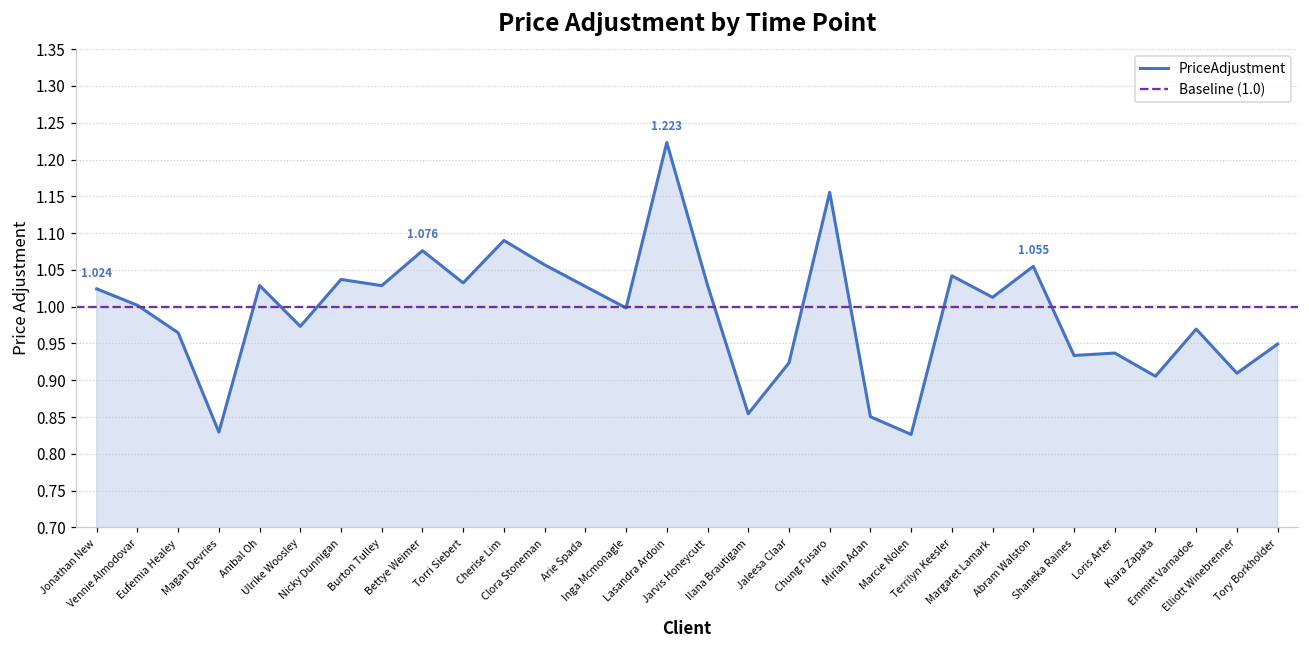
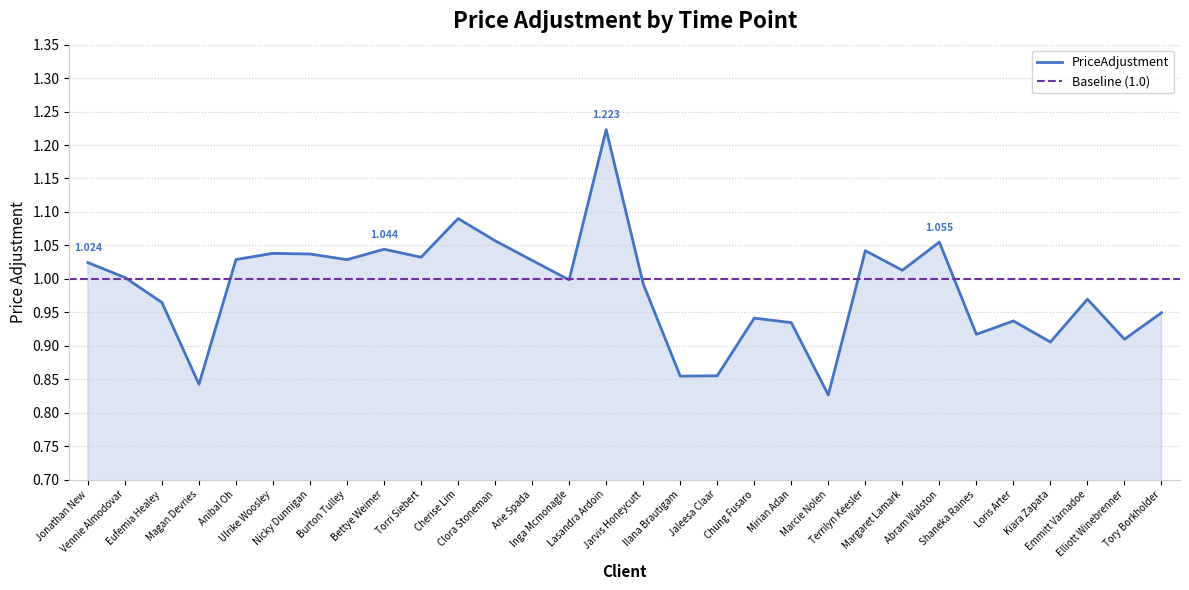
  {
    "Jonathan New": 1.024,
-   "Magan Devries": 0.83,
-   "Ulrike Woosley": 0.97,
-   "Bettye Weimer": 1.076,
+   "Magan Devries": 0.84,
+   "Ulrike Woosley": 1.04,
+   "Bettye Weimer": 1.044,
    "Lasandra Ardoin": 1.223,
-   "Jarvis Honeycutt": 1.03,
-   "Jaleesa Claar": 0.92,
-   "Chung Fusaro": 1.16,
-   "Mirian Adan": 0.85,
+   "Jarvis Honeycutt": 0.99,
+   "Jaleesa Claar": 0.86,
+   "Chung Fusaro": 0.94,
+   "Mirian Adan": 0.93,
    "Abram Walston": 1.055,
-   "Shaneka Raines": 0.93
+   "Shaneka Raines": 0.92
  }
